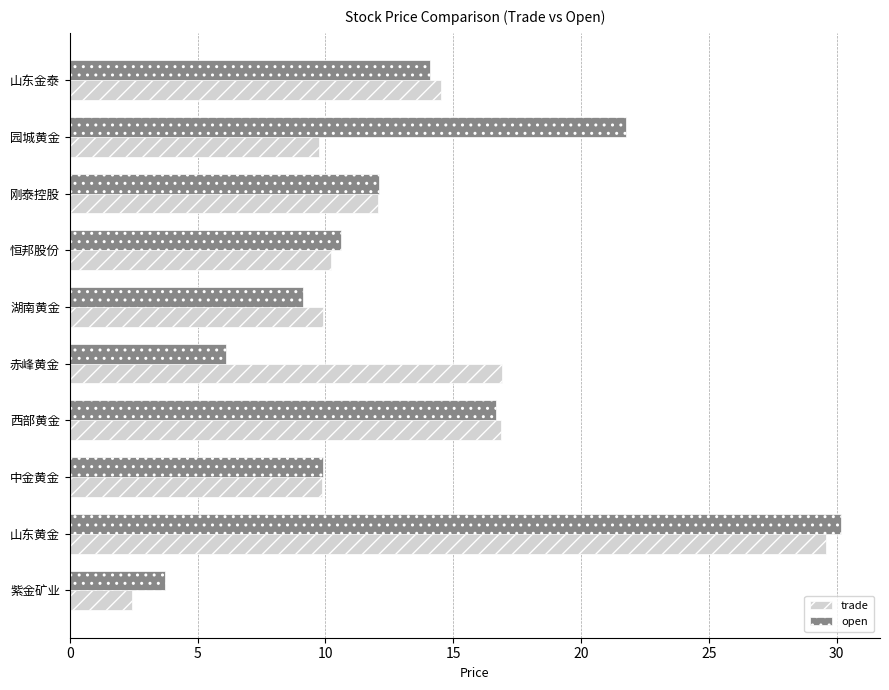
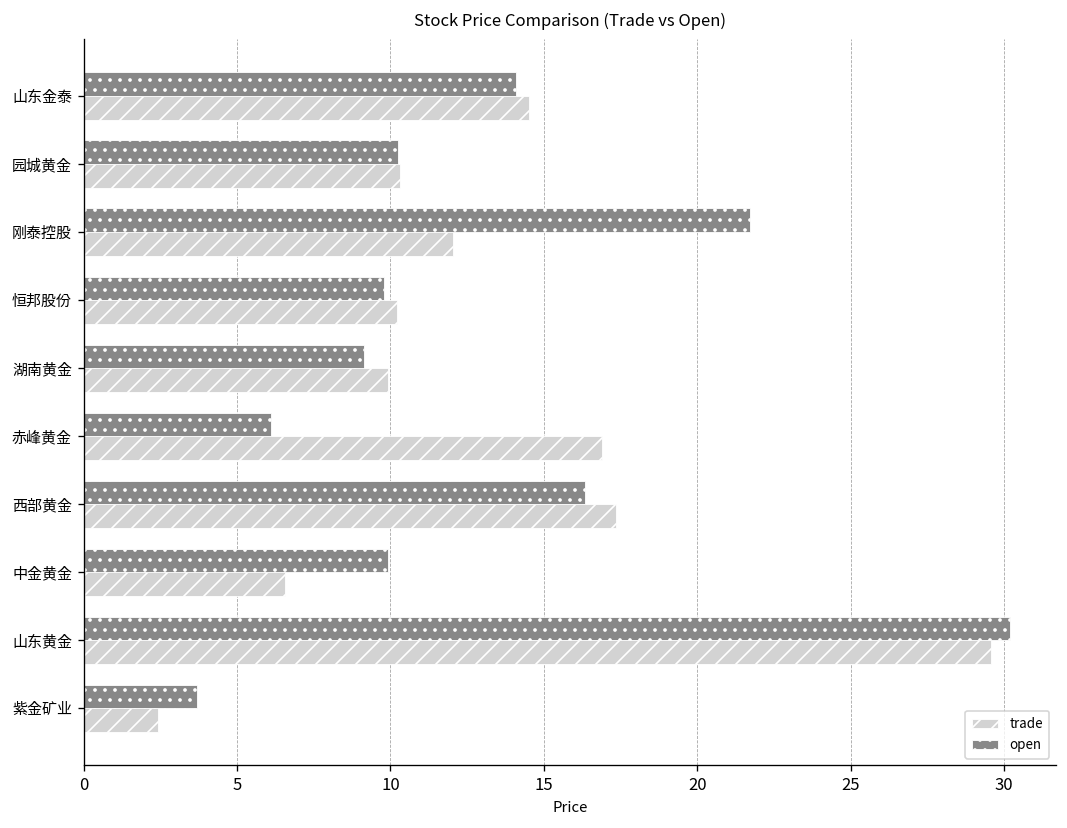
  {
    "trade": {
      "山东金泰": 14.5,
-     "园城黄金": 9.7,
+     "园城黄金": 10.3,
      "刚泰控股": 12.1,
      "恒邦股份": 10.2,
      "湖南黄金": 9.9,
      "赤峰黄金": 16.9,
-     "西部黄金": 16.9,
-     "中金黄金": 9.9,
+     "西部黄金": 17.4,
+     "中金黄金": 6.6,
      "山东黄金": 29.6,
      "紫金矿业": 2.4
    },
    "open": {
      "山东金泰": 14.1,
-     "园城黄金": 21.8,
-     "刚泰控股": 12.1,
-     "恒邦股份": 10.6,
+     "园城黄金": 10.2,
+     "刚泰控股": 21.7,
+     "恒邦股份": 9.8,
      "湖南黄金": 9.1,
      "赤峰黄金": 6.1,
-     "西部黄金": 16.7,
+     "西部黄金": 16.3,
      "中金黄金": 9.9,
      "山东黄金": 30.2,
      "紫金矿业": 3.7
    }
  }
